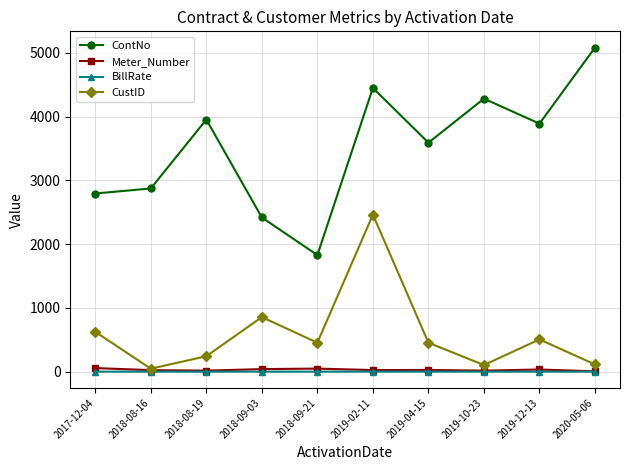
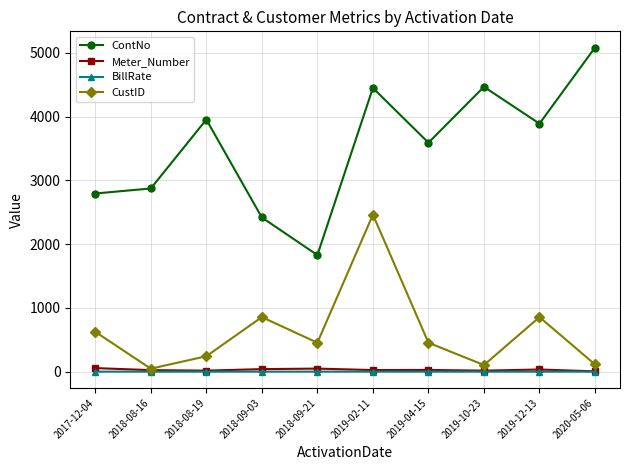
  {
    "ContNo": {
      "2017-12-04": 2800,
      "2018-08-16": 2900,
      "2018-08-19": 4000,
      "2018-09-03": 2400,
      "2018-09-21": 1800,
      "2019-02-11": 4500,
      "2019-04-15": 3600,
-     "2019-10-23": 4300,
+     "2019-10-23": 4500,
      "2019-12-13": 3900,
      "2020-05-06": 5100
    },
    "Meter_Number": {
      "2017-12-04": 100,
      "2018-09-21": 0
    },
    "BillRate": {
      "2017-12-04": 0,
      "2018-09-21": 0
    },
    "CustID": {
      "2017-12-04": 600,
      "2018-08-19": 200,
      "2018-09-03": 900,
      "2018-09-21": 500,
      "2019-02-11": 2500,
      "2019-04-15": 500,
      "2019-10-23": 100,
-     "2019-12-13": 500,
+     "2019-12-13": 900,
      "2020-05-06": 100
    }
  }
